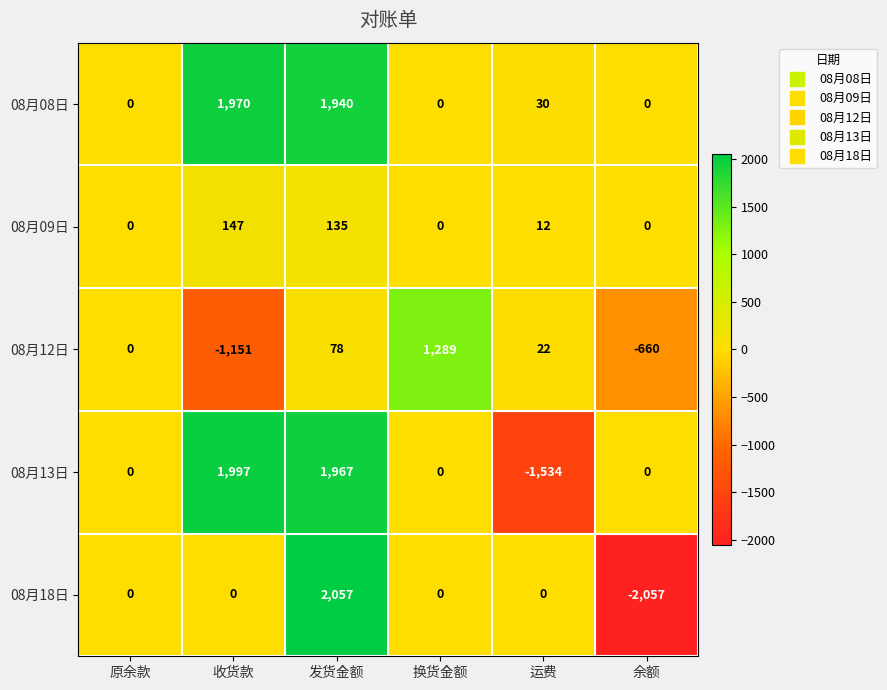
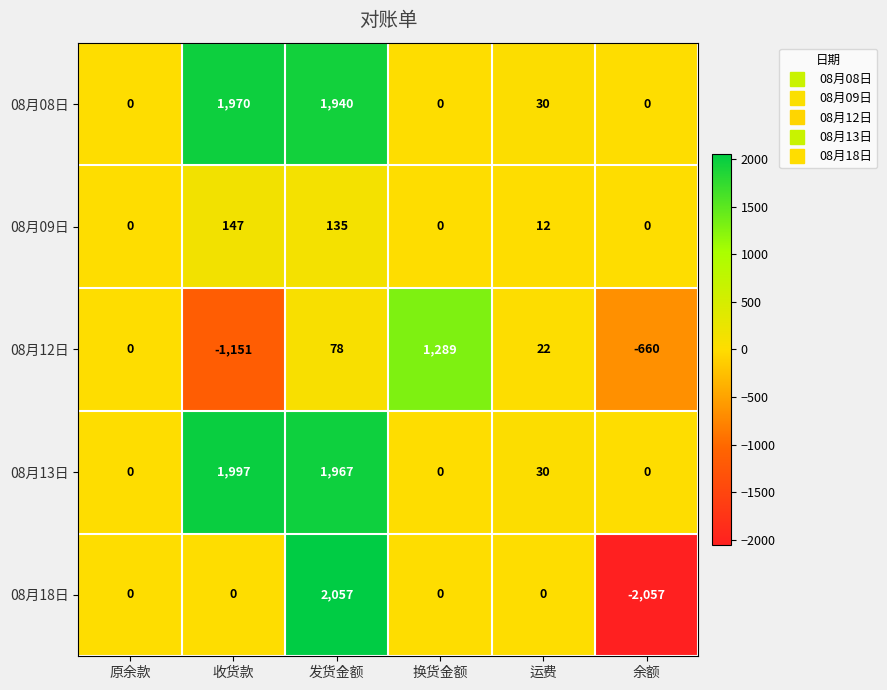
  {
    "08月08日": {
      "原余款": "0",
      "收货款": "1,970",
      "发货金额": "1,940",
      "换货金额": "0",
      "运费": "30",
      "余额": "0"
    },
    "08月09日": {
      "原余款": "0",
      "收货款": "147",
      "发货金额": "135",
      "换货金额": "0",
      "运费": "12",
      "余额": "0"
    },
    "08月12日": {
      "原余款": "0",
      "收货款": "-1,151",
      "发货金额": "78",
      "换货金额": "1,289",
      "运费": "22",
      "余额": "-660"
    },
    "08月13日": {
      "原余款": "0",
      "收货款": "1,997",
      "发货金额": "1,967",
      "换货金额": "0",
-     "运费": "-1,534",
+     "运费": "30",
      "余额": "0"
    },
    "08月18日": {
      "原余款": "0",
      "收货款": "0",
      "发货金额": "2,057",
      "换货金额": "0",
      "运费": "0",
      "余额": "-2,057"
    }
  }
